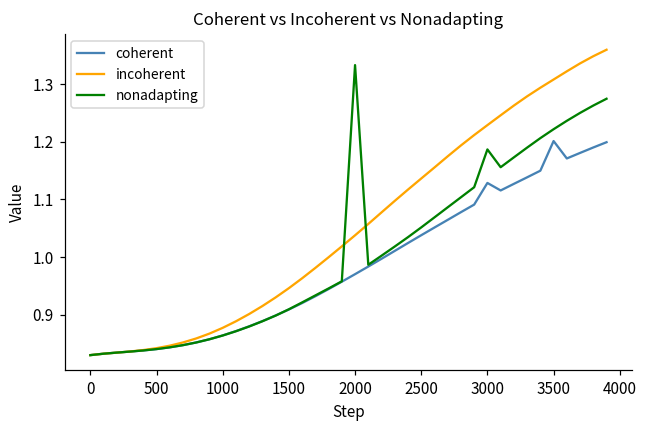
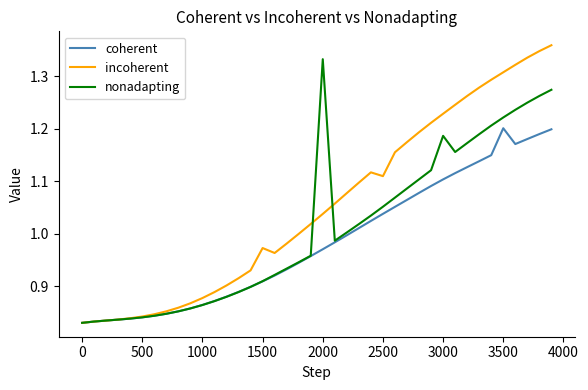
  {
    "coherent": {
      "2000": 0.97,
      "2500": 1.04,
-     "3000": 1.13,
+     "3000": 1.10,
      "3500": 1.20
    },
    "incoherent": {
      "1000": 0.88,
-     "1500": 0.95,
+     "1500": 0.97,
      "2000": 1.04,
-     "2500": 1.14,
+     "2500": 1.11,
      "3000": 1.23,
      "3500": 1.31
    },
    "nonadapting": {
      "2000": 1.33,
      "2500": 1.05,
      "3000": 1.19,
      "3500": 1.22
    }
  }
